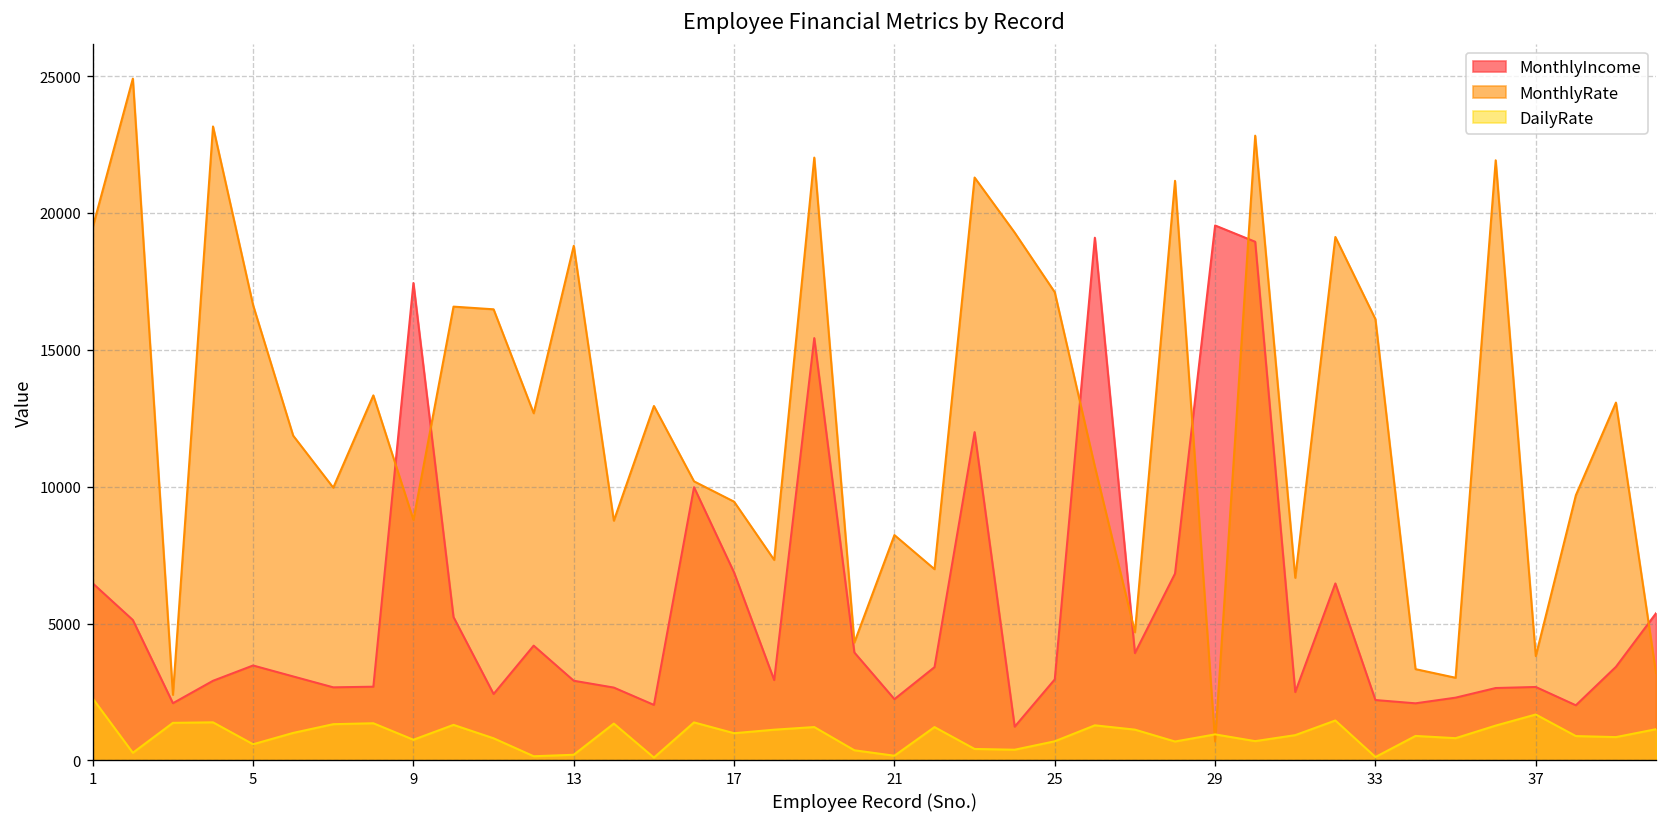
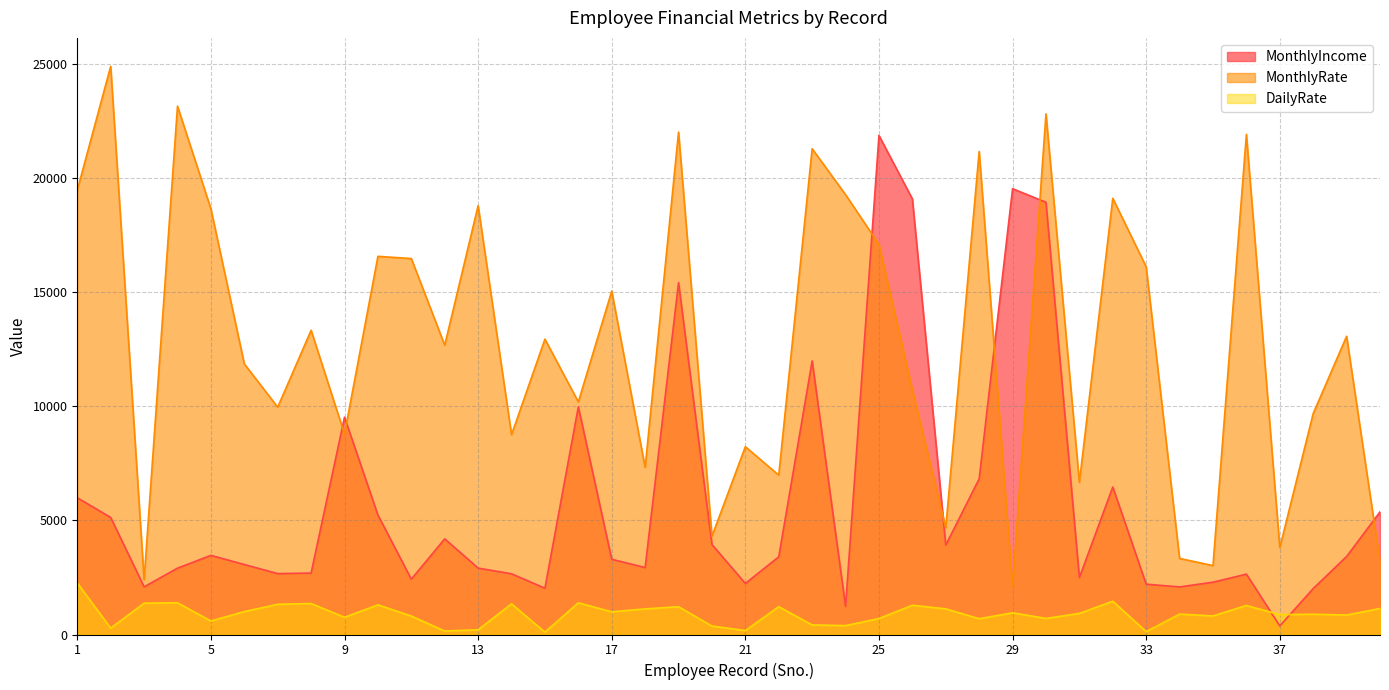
  {
    "MonthlyIncome": {
-     "1": 6500,
+     "1": 6000,
      "5": 3500,
-     "9": 17400,
+     "9": 9500,
      "13": 2900,
-     "17": 6900,
+     "17": 3300,
      "21": 2200,
-     "25": 3000,
+     "25": 21900,
      "29": 19500,
      "33": 2200,
-     "37": 2700
+     "37": 400
    },
    "MonthlyRate": {
      "1": 19500,
-     "5": 16600,
+     "5": 18700,
      "9": 8800,
      "13": 18800,
-     "17": 9500,
+     "17": 15100,
      "21": 8200,
      "25": 17100,
-     "29": 700,
+     "29": 2100,
      "33": 16100,
      "37": 3800
    },
    "DailyRate": {
      "1": 2300,
      "5": 600,
      "9": 800,
      "13": 200,
      "17": 1000,
      "21": 200,
      "25": 700,
      "29": 1000,
      "33": 100,
-     "37": 1700
+     "37": 900
    }
  }
